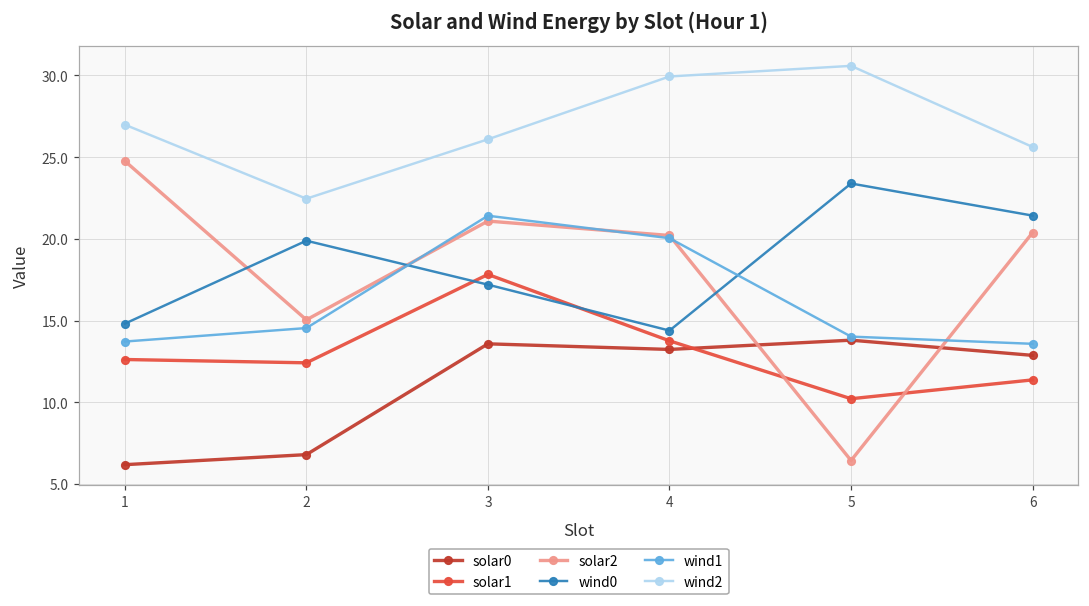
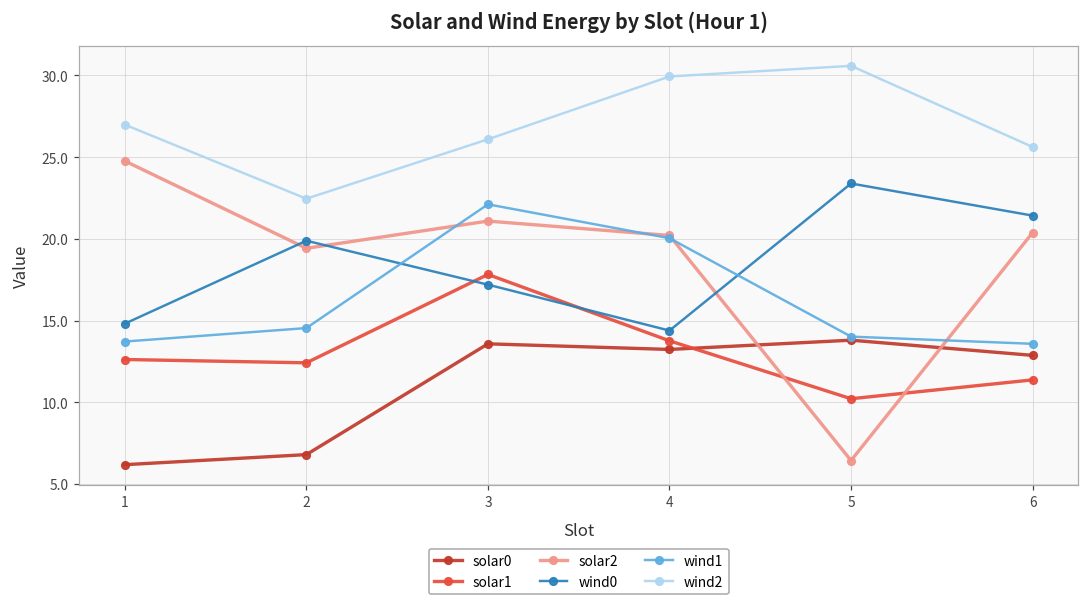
  {
    "solar2": {
      "1": 24.8,
-     "2": 15.0,
+     "2": 19.4,
      "3": 21.1,
      "5": 6.4,
      "6": 20.4
    },
    "wind0": {
      "1": 14.8,
      "2": 19.9,
      "3": 17.2,
      "4": 14.4,
      "5": 23.4,
      "6": 21.4
    },
    "wind1": {
      "1": 13.7,
      "2": 14.5,
-     "3": 21.4,
+     "3": 22.1,
      "5": 14.0,
      "6": 13.6
    },
    "wind2": {
      "1": 27.0,
      "2": 22.5,
      "3": 26.1,
      "4": 29.9,
      "5": 30.6,
      "6": 25.6
    }
  }
